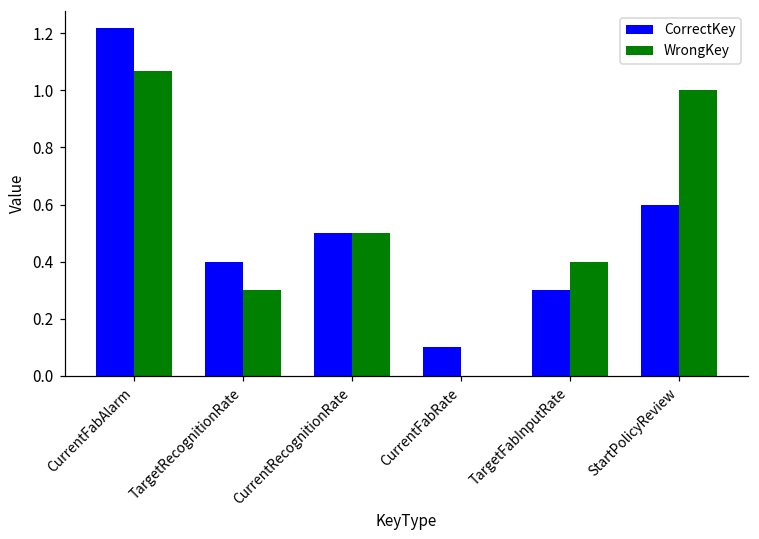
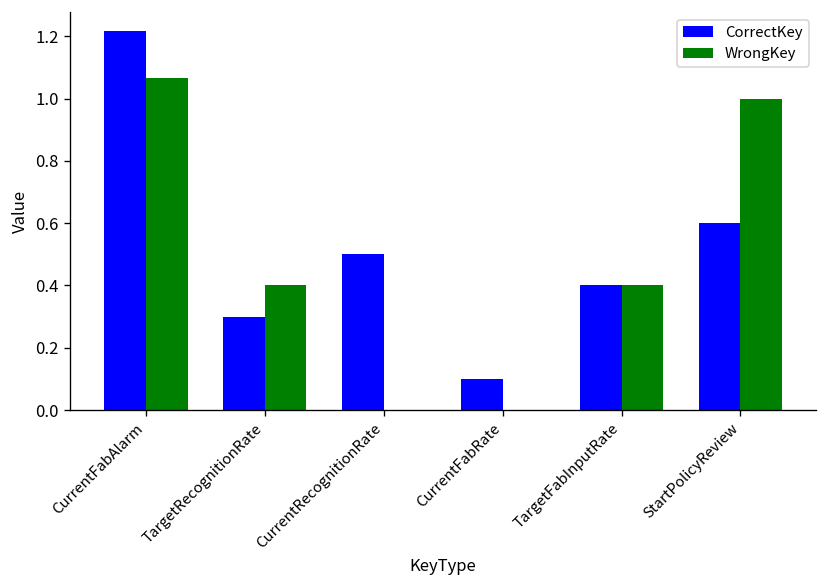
  {
    "CorrectKey": {
      "CurrentFabAlarm": 1.22,
-     "TargetRecognitionRate": 0.4,
+     "TargetRecognitionRate": 0.3,
      "CurrentRecognitionRate": 0.5,
      "CurrentFabRate": 0.1,
-     "TargetFabInputRate": 0.3,
+     "TargetFabInputRate": 0.4,
      "StartPolicyReview": 0.6
    },
    "WrongKey": {
      "CurrentFabAlarm": 1.07,
-     "TargetRecognitionRate": 0.3,
-     "CurrentRecognitionRate": 0.5,
+     "TargetRecognitionRate": 0.4,
+     "CurrentRecognitionRate": 0.0,
      "CurrentFabRate": 0.0,
      "TargetFabInputRate": 0.4,
      "StartPolicyReview": 1.0
    }
  }
